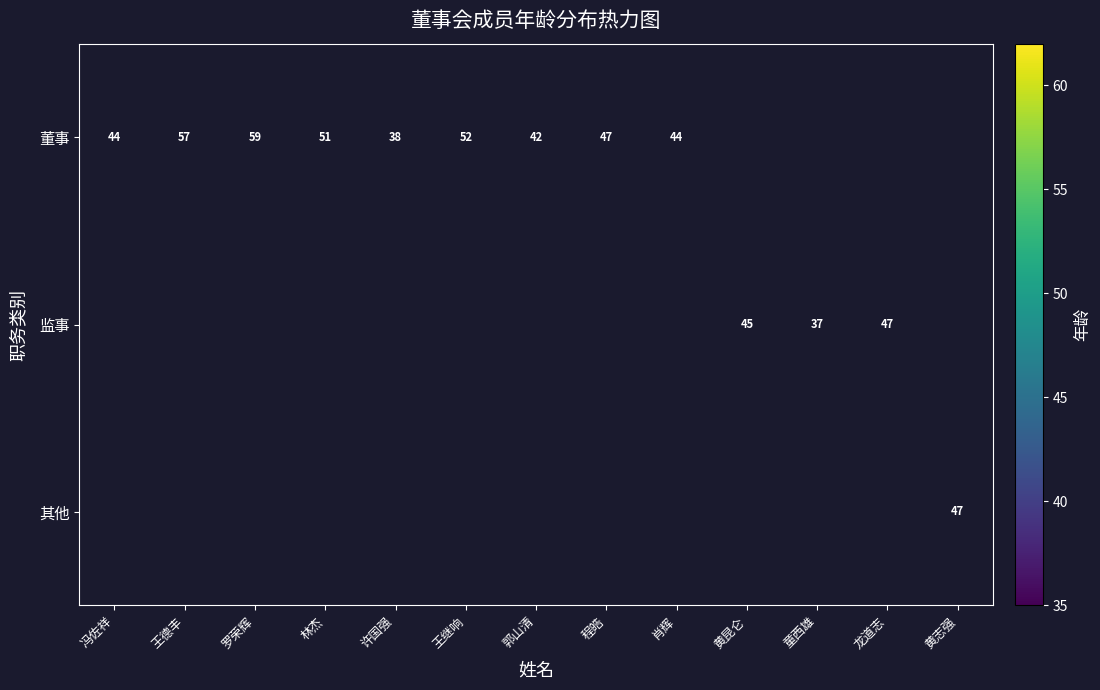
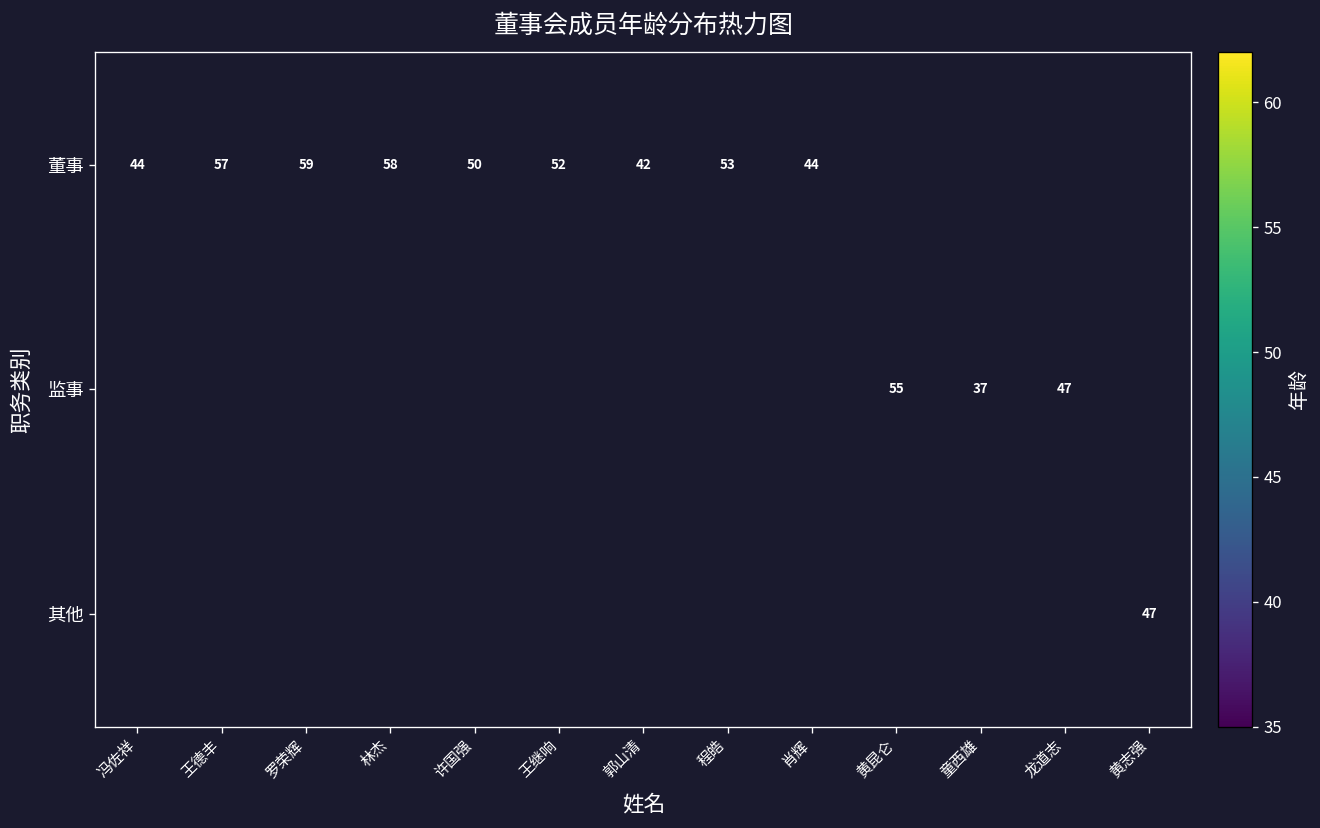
  {
    "董事": {
      "冯佐祥": 44,
      "王德丰": 57,
      "罗荣辉": 59,
-     "林杰": 51,
-     "许国强": 38,
+     "林杰": 58,
+     "许国强": 50,
      "王继响": 52,
      "郭山清": 42,
-     "程皓": 47,
+     "程皓": 53,
      "肖辉": 44
    },
    "监事": {
-     "黄昆仑": 45,
+     "黄昆仑": 55,
      "童西雄": 37,
      "龙道志": 47
    },
    "其他": {
      "黄志强": 47
    }
  }
